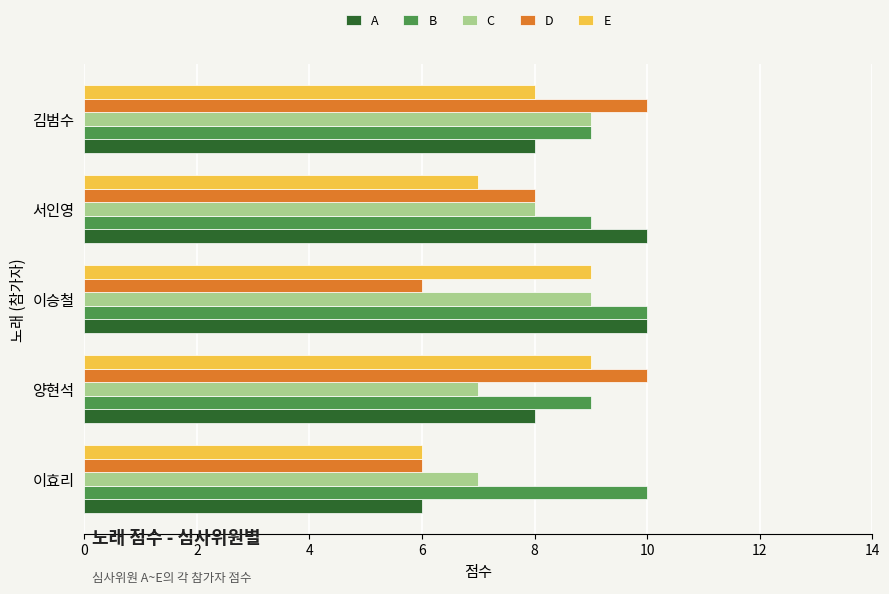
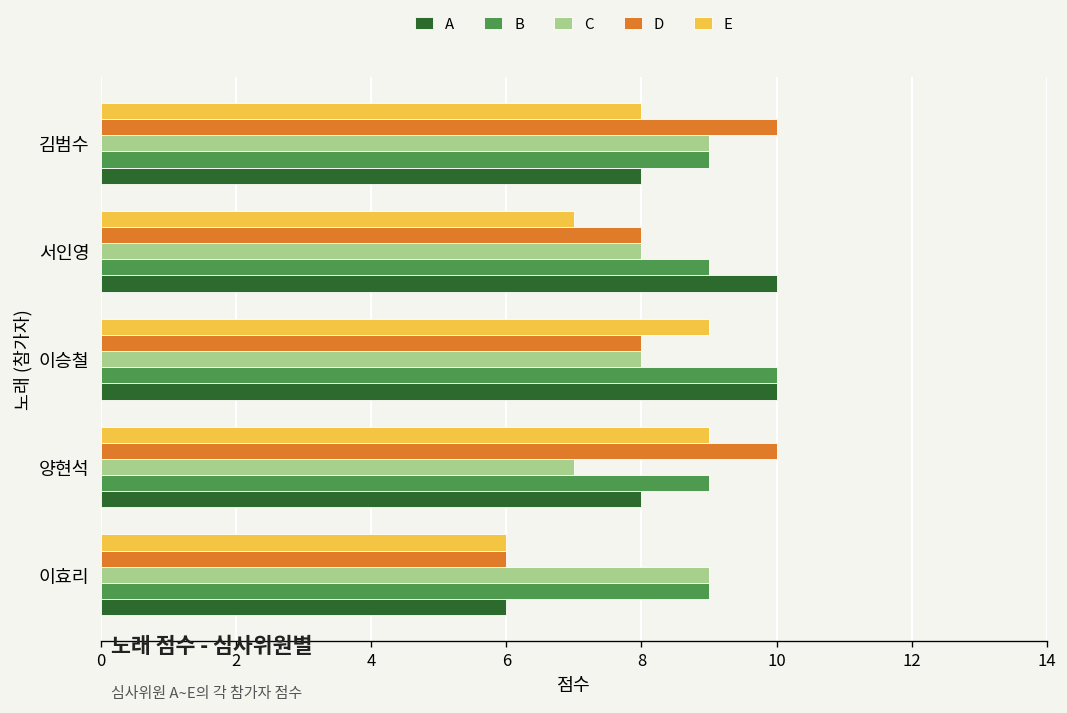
  {
    "A": {
      "김범수": 8,
      "서인영": 10,
      "이승철": 10,
      "양현석": 8,
      "이효리": 6
    },
    "B": {
      "김범수": 9,
      "서인영": 9,
      "이승철": 10,
      "양현석": 9,
-     "이효리": 10
+     "이효리": 9
    },
    "C": {
      "김범수": 9,
      "서인영": 8,
-     "이승철": 9,
+     "이승철": 8,
      "양현석": 7,
-     "이효리": 7
+     "이효리": 9
    },
    "D": {
      "김범수": 10,
      "서인영": 8,
-     "이승철": 6,
+     "이승철": 8,
      "양현석": 10,
      "이효리": 6
    },
    "E": {
      "김범수": 8,
      "서인영": 7,
      "이승철": 9,
      "양현석": 9,
      "이효리": 6
    }
  }
